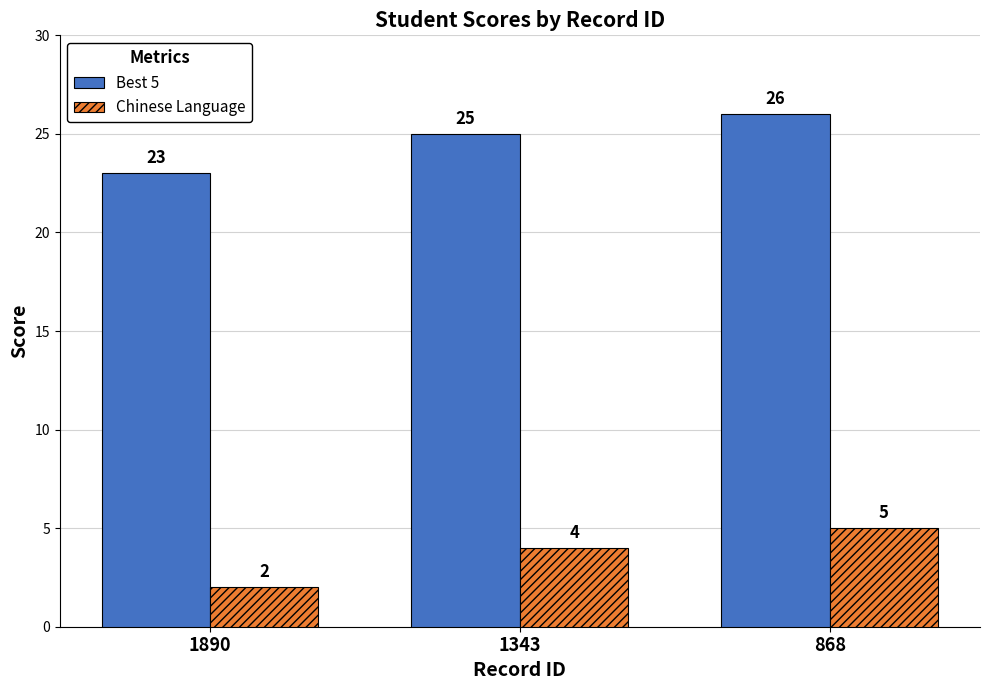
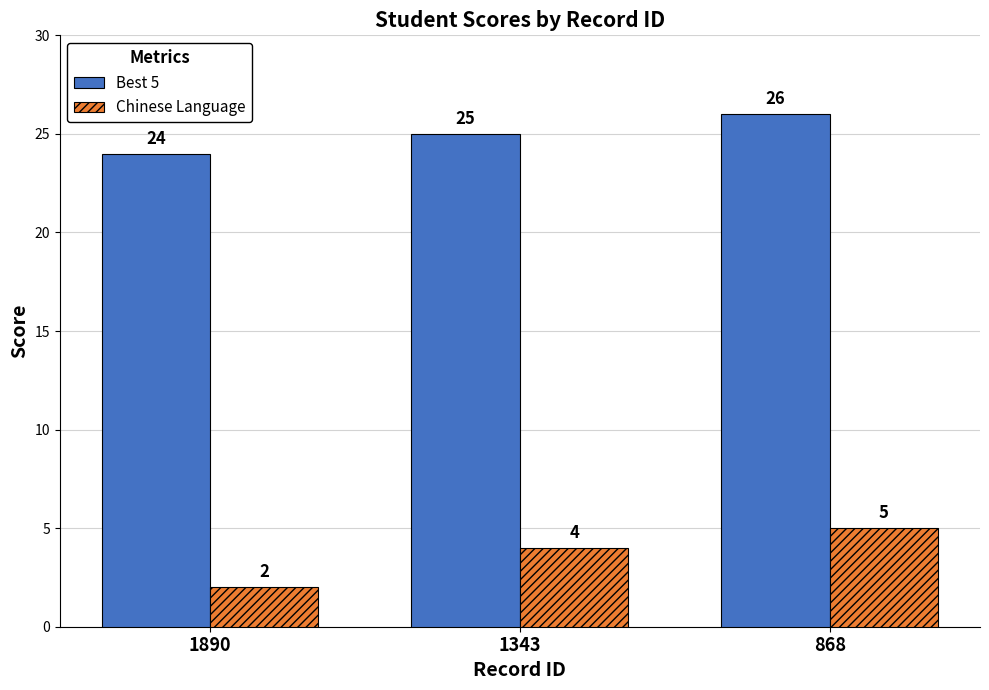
  {
    "Best 5": {
-     "1890": 23,
+     "1890": 24,
      "1343": 25,
      "868": 26
    },
    "Chinese Language": {
      "1890": 2,
      "1343": 4,
      "868": 5
    }
  }
